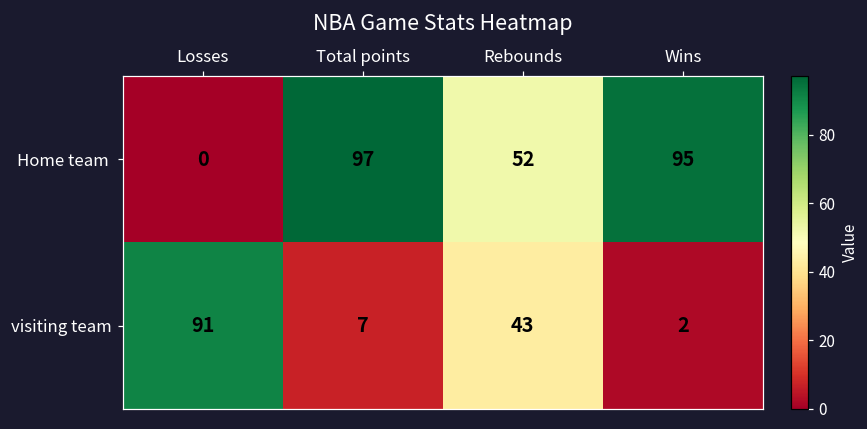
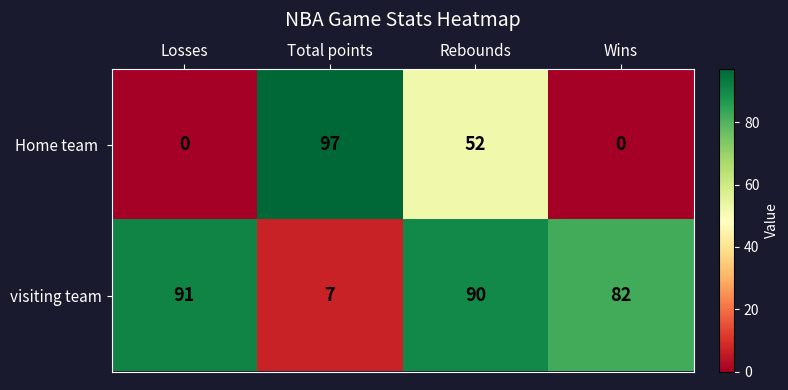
  {
    "Home team": {
      "Losses": 0,
      "Total points": 97,
      "Rebounds": 52,
-     "Wins": 95
+     "Wins": 0
    },
    "visiting team": {
      "Losses": 91,
      "Total points": 7,
-     "Rebounds": 43,
-     "Wins": 2
+     "Rebounds": 90,
+     "Wins": 82
    }
  }
